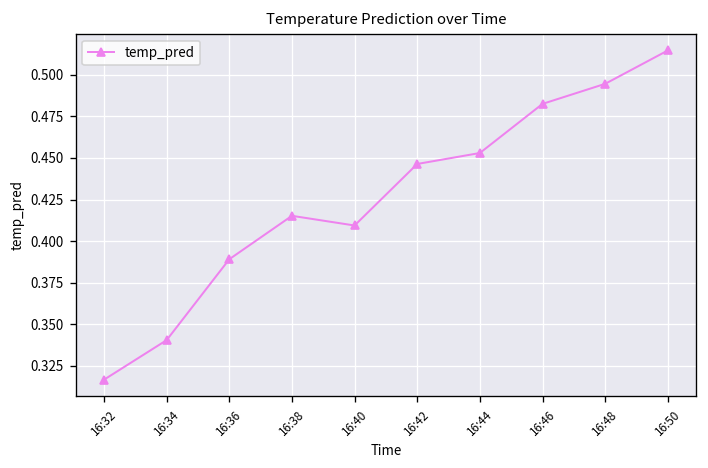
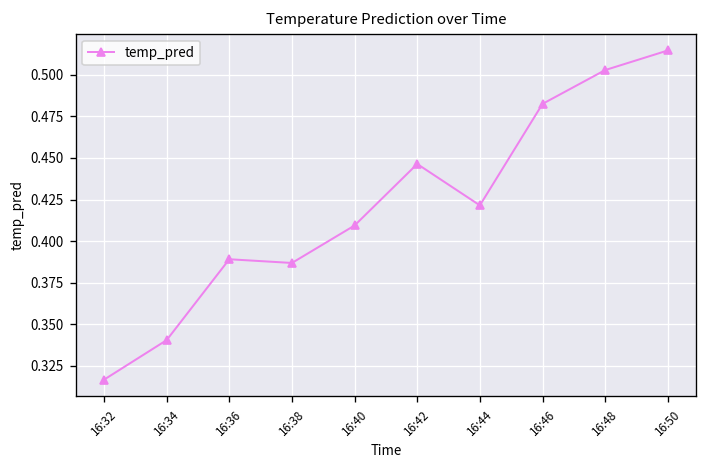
  {
    "16:32": 0.317,
    "16:34": 0.341,
    "16:36": 0.389,
-   "16:38": 0.415,
+   "16:38": 0.387,
    "16:40": 0.409,
    "16:42": 0.446,
-   "16:44": 0.453,
+   "16:44": 0.422,
    "16:46": 0.483,
-   "16:48": 0.495,
+   "16:48": 0.503,
    "16:50": 0.515
  }
